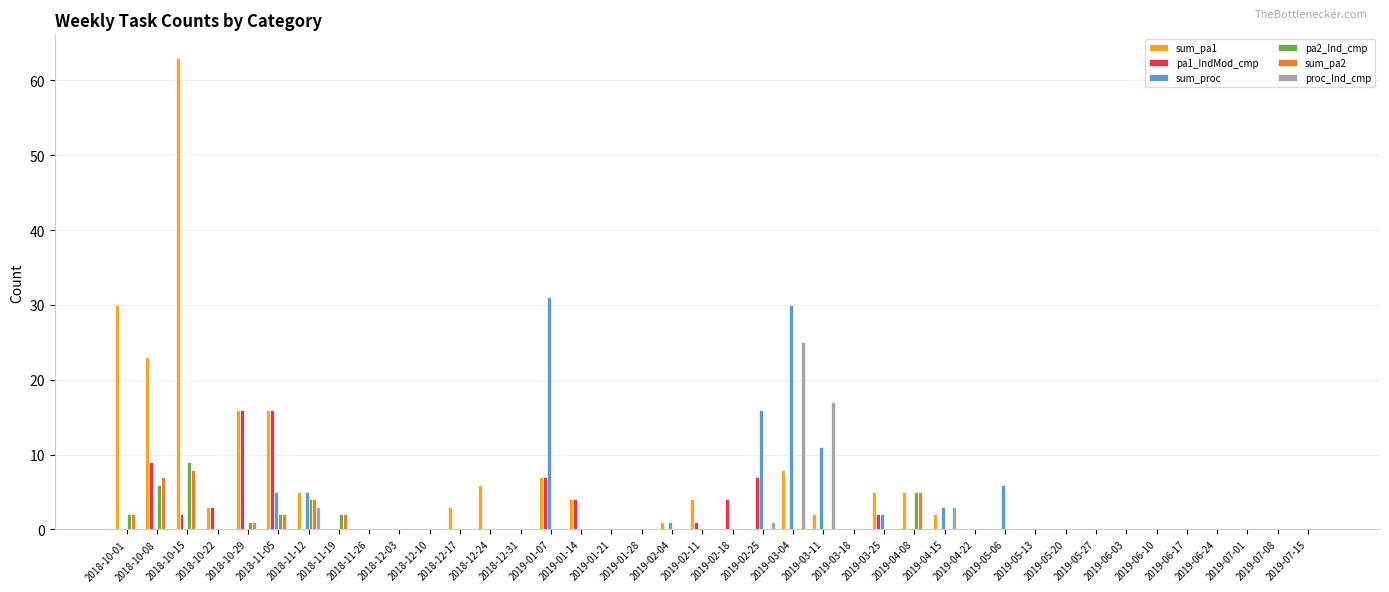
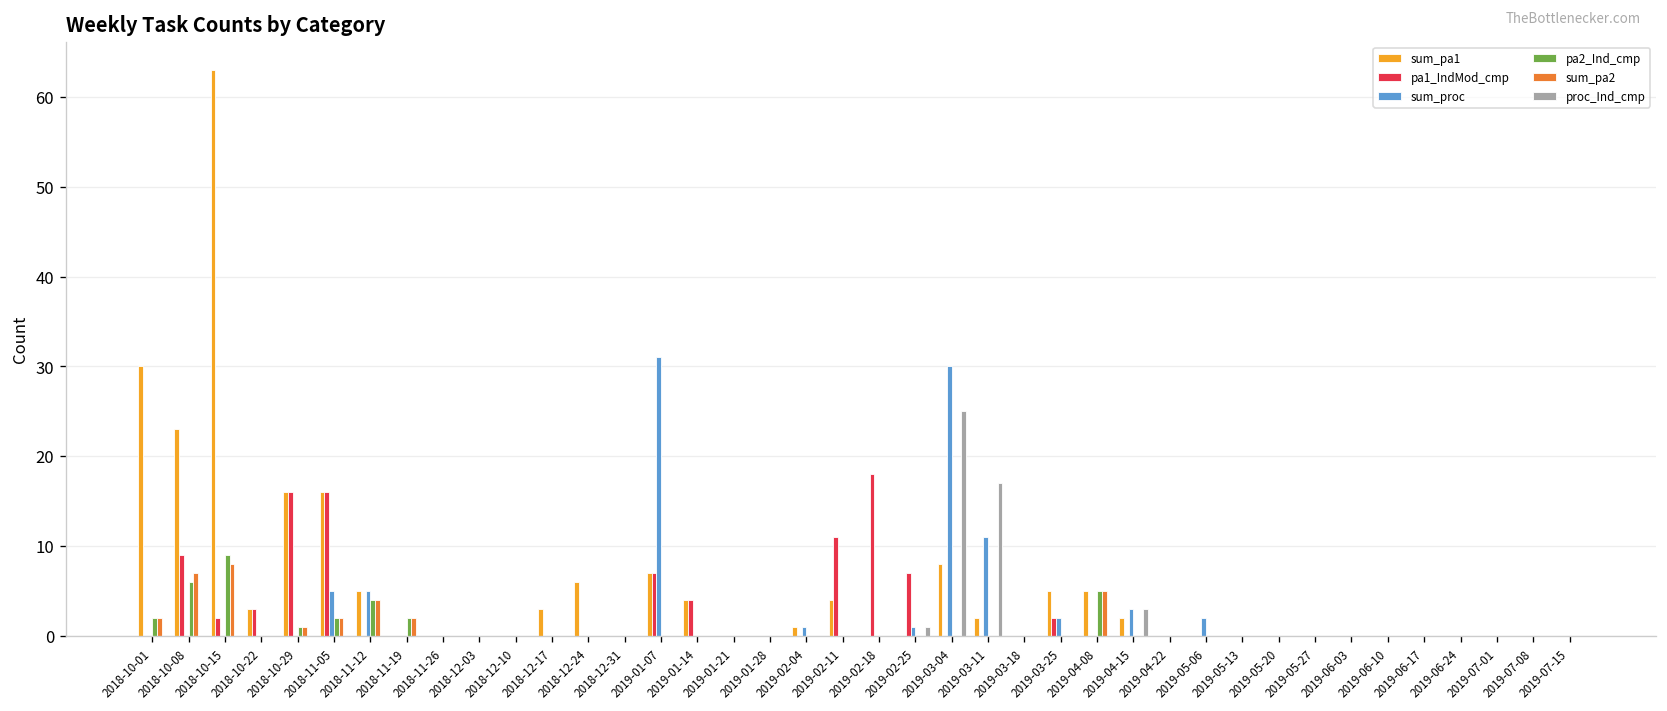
  {
    "pa1_IndMod_cmp": {
      "2018-10-01": 0,
      "2018-10-08": 9,
      "2018-10-15": 2,
      "2018-10-22": 3,
      "2018-10-29": 16,
      "2018-11-05": 16,
      "2018-11-12": 0,
      "2018-11-19": 0,
      "2018-11-26": 0,
      "2018-12-03": 0,
      "2018-12-10": 0,
      "2018-12-17": 0,
      "2018-12-24": 0,
      "2018-12-31": 0,
      "2019-01-07": 7,
      "2019-01-14": 4,
      "2019-01-21": 0,
      "2019-01-28": 0,
      "2019-02-04": 0,
-     "2019-02-11": 1,
-     "2019-02-18": 4,
+     "2019-02-11": 11,
+     "2019-02-18": 18,
      "2019-02-25": 7,
      "2019-03-04": 0,
      "2019-03-11": 0,
      "2019-03-18": 0,
      "2019-03-25": 2,
      "2019-04-08": 0,
      "2019-04-15": 0,
      "2019-04-22": 0,
      "2019-05-06": 0,
      "2019-05-13": 0,
      "2019-05-20": 0,
      "2019-05-27": 0,
      "2019-06-03": 0,
      "2019-06-10": 0,
      "2019-06-17": 0,
      "2019-06-24": 0,
      "2019-07-01": 0,
      "2019-07-08": 0,
      "2019-07-15": 0
    },
    "sum_proc": {
      "2018-10-01": 0,
      "2018-10-08": 0,
      "2018-10-15": 0,
      "2018-10-22": 0,
      "2018-10-29": 0,
      "2018-11-05": 5,
      "2018-11-12": 5,
      "2018-11-19": 0,
      "2018-11-26": 0,
      "2018-12-03": 0,
      "2018-12-10": 0,
      "2018-12-17": 0,
      "2018-12-24": 0,
      "2018-12-31": 0,
      "2019-01-07": 31,
      "2019-01-14": 0,
      "2019-01-21": 0,
      "2019-01-28": 0,
      "2019-02-04": 1,
      "2019-02-11": 0,
      "2019-02-18": 0,
-     "2019-02-25": 16,
+     "2019-02-25": 1,
      "2019-03-04": 30,
      "2019-03-11": 11,
      "2019-03-18": 0,
      "2019-03-25": 2,
      "2019-04-08": 0,
      "2019-04-15": 3,
      "2019-04-22": 0,
-     "2019-05-06": 6,
+     "2019-05-06": 2,
      "2019-05-13": 0,
      "2019-05-20": 0,
      "2019-05-27": 0,
      "2019-06-03": 0,
      "2019-06-10": 0,
      "2019-06-17": 0,
      "2019-06-24": 0,
      "2019-07-01": 0,
      "2019-07-08": 0,
      "2019-07-15": 0
    },
    "pa2_Ind_cmp": {
      "2018-10-01": 2,
      "2018-10-08": 6,
      "2018-10-15": 9,
      "2018-10-22": 0,
      "2018-10-29": 1,
      "2018-11-05": 2,
      "2018-11-12": 4,
      "2018-11-19": 2,
      "2018-11-26": 0,
      "2018-12-03": 0,
      "2018-12-10": 0,
      "2018-12-17": 0,
      "2018-12-24": 0,
      "2018-12-31": 0,
      "2019-01-07": 0,
      "2019-01-14": 0,
      "2019-01-21": 0,
      "2019-01-28": 0,
      "2019-02-04": 0,
      "2019-02-11": 0,
      "2019-02-18": 0,
      "2019-02-25": 0,
      "2019-03-04": 0,
      "2019-03-11": 0,
      "2019-03-18": 0,
      "2019-03-25": 0,
      "2019-04-08": 5,
      "2019-04-15": 0,
      "2019-04-22": 0,
      "2019-05-06": 0,
      "2019-05-13": 0,
      "2019-05-20": 0,
      "2019-05-27": 0,
      "2019-06-03": 0,
      "2019-06-10": 0,
      "2019-06-17": 0,
      "2019-06-24": 0,
      "2019-07-01": 0,
      "2019-07-08": 0,
      "2019-07-15": 0
    },
    "proc_Ind_cmp": {
      "2018-10-01": 0,
      "2018-10-08": 0,
      "2018-10-15": 0,
      "2018-10-22": 0,
      "2018-10-29": 0,
      "2018-11-05": 0,
-     "2018-11-12": 3,
+     "2018-11-12": 0,
      "2018-11-19": 0,
      "2018-11-26": 0,
      "2018-12-03": 0,
      "2018-12-10": 0,
      "2018-12-17": 0,
      "2018-12-24": 0,
      "2018-12-31": 0,
      "2019-01-07": 0,
      "2019-01-14": 0,
      "2019-01-21": 0,
      "2019-01-28": 0,
      "2019-02-04": 0,
      "2019-02-11": 0,
      "2019-02-18": 0,
      "2019-02-25": 1,
      "2019-03-04": 25,
      "2019-03-11": 17,
      "2019-03-18": 0,
      "2019-03-25": 0,
      "2019-04-08": 0,
      "2019-04-15": 3,
      "2019-04-22": 0,
      "2019-05-06": 0,
      "2019-05-13": 0,
      "2019-05-20": 0,
      "2019-05-27": 0,
      "2019-06-03": 0,
      "2019-06-10": 0,
      "2019-06-17": 0,
      "2019-06-24": 0,
      "2019-07-01": 0,
      "2019-07-08": 0,
      "2019-07-15": 0
    }
  }
